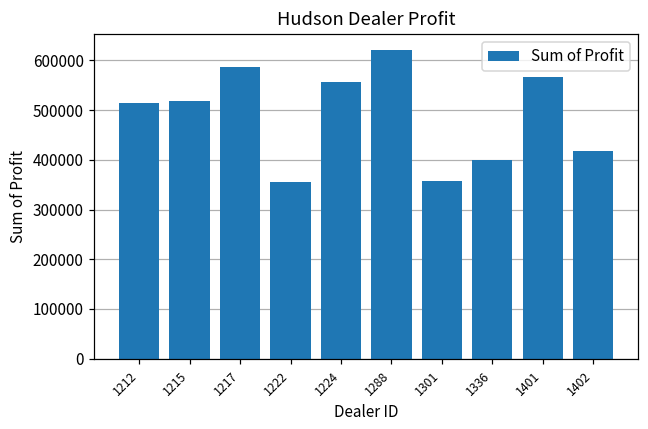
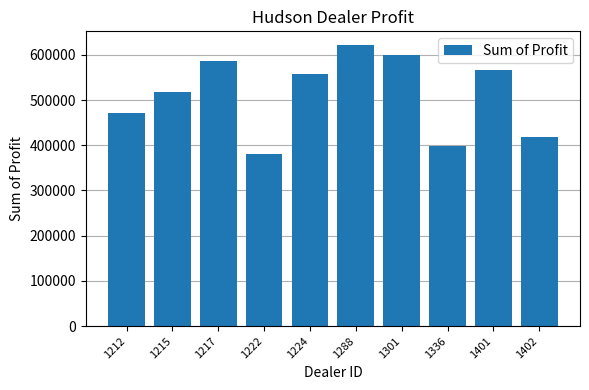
  {
-   "1212": 510000,
+   "1212": 470000,
    "1215": 520000,
    "1217": 590000,
-   "1222": 360000,
+   "1222": 380000,
    "1224": 560000,
    "1288": 620000,
-   "1301": 360000,
+   "1301": 600000,
    "1336": 400000,
    "1401": 570000,
    "1402": 420000
  }
